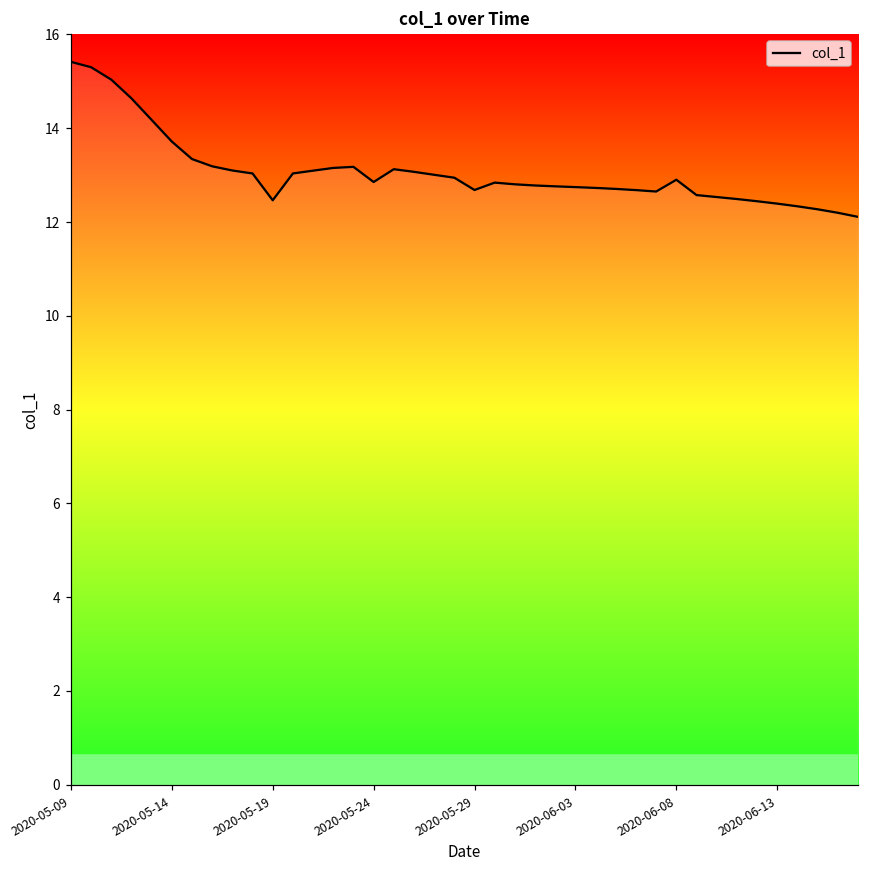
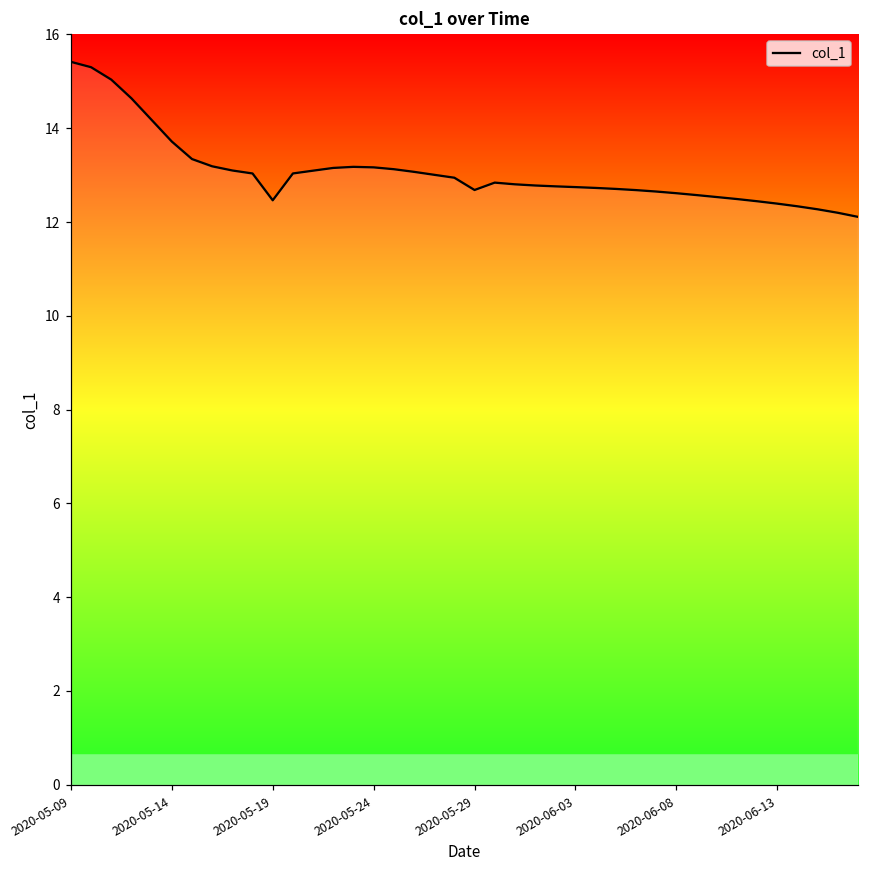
  {
    "2020-05-09": 15.4,
    "2020-05-14": 13.7,
    "2020-05-19": 12.5,
-   "2020-05-24": 12.9,
+   "2020-05-24": 13.2,
    "2020-05-29": 12.7,
    "2020-06-03": 12.7,
-   "2020-06-08": 12.9,
+   "2020-06-08": 12.6,
    "2020-06-13": 12.4
  }
